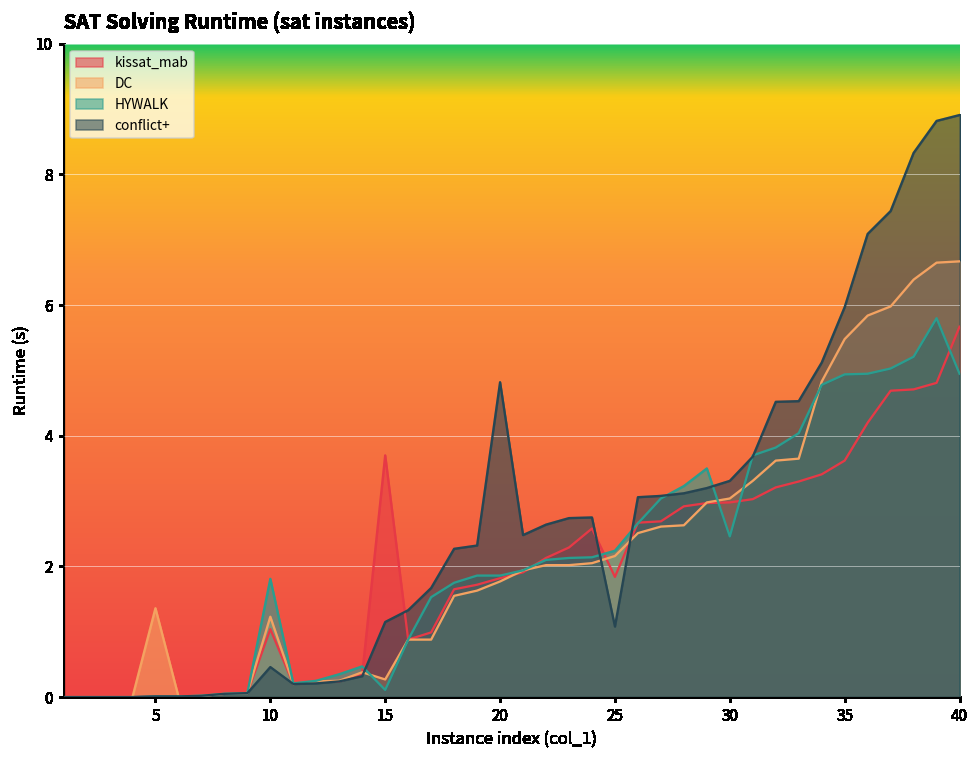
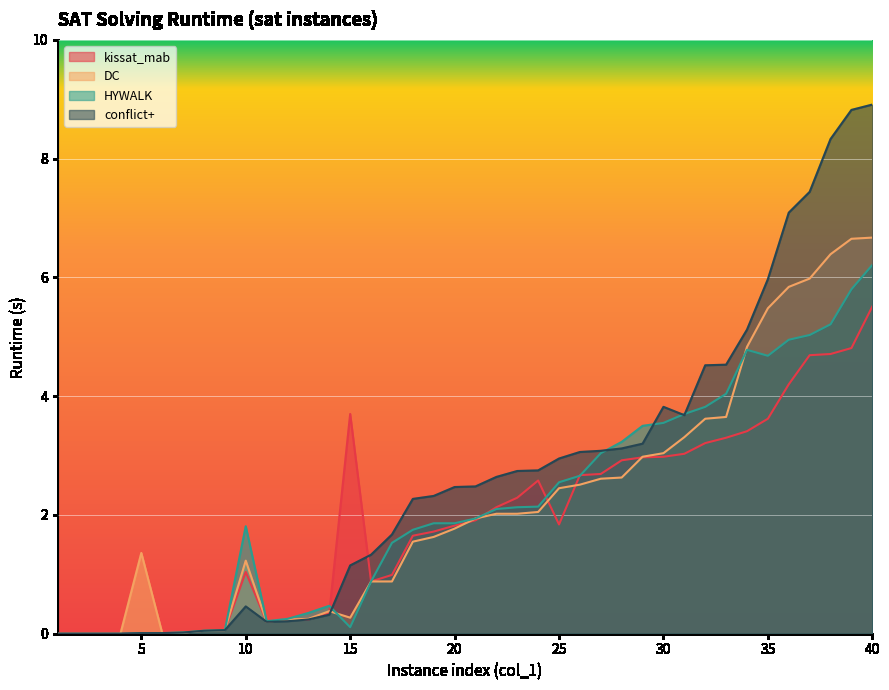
  {
    "kissat_mab": {
      "10": 1.0,
      "15": 3.7,
      "25": 1.8,
      "30": 3.0,
      "35": 3.6,
-     "40": 5.7
+     "40": 5.5
    },
    "DC": {
      "5": 1.4,
      "10": 1.2,
      "15": 0.3,
      "20": 1.8,
-     "25": 2.2,
+     "25": 2.5,
      "30": 3.0,
      "35": 5.5,
      "40": 6.7
    },
    "HYWALK": {
      "10": 1.8,
      "15": 0.1,
-     "25": 2.2,
-     "30": 2.5,
-     "35": 4.9,
-     "40": 5.0
+     "25": 2.6,
+     "30": 3.6,
+     "35": 4.7,
+     "40": 6.2
    },
    "conflict+": {
      "10": 0.5,
      "15": 1.2,
-     "20": 4.8,
-     "25": 1.1,
-     "30": 3.3,
+     "20": 2.5,
+     "25": 3.0,
+     "30": 3.8,
      "35": 6.0,
      "40": 8.9
    }
  }
